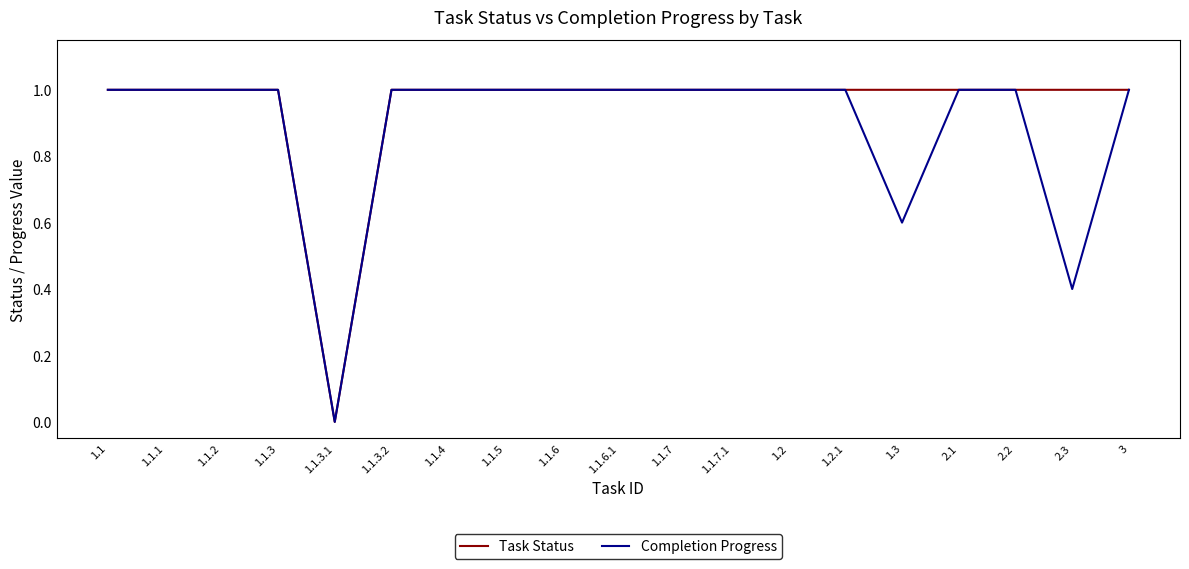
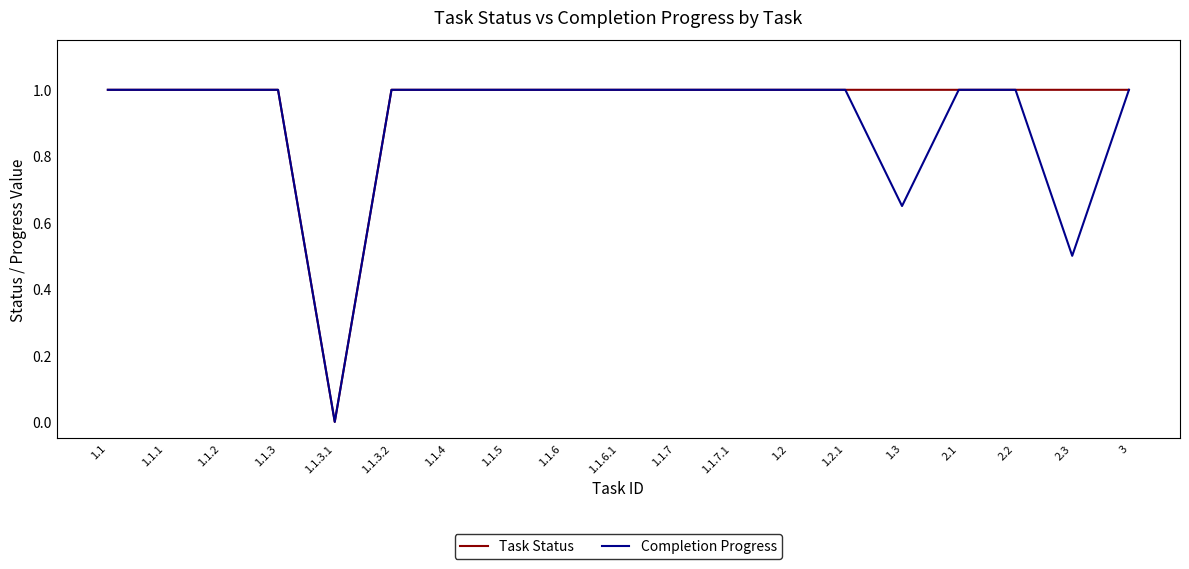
  {
    "Task Status": {
      "1.3": 1.00,
      "2.3": 1.00
    },
    "Completion Progress": {
-     "1.3": 0.60,
-     "2.3": 0.4
+     "1.3": 0.65,
+     "2.3": 0.5
    }
  }
